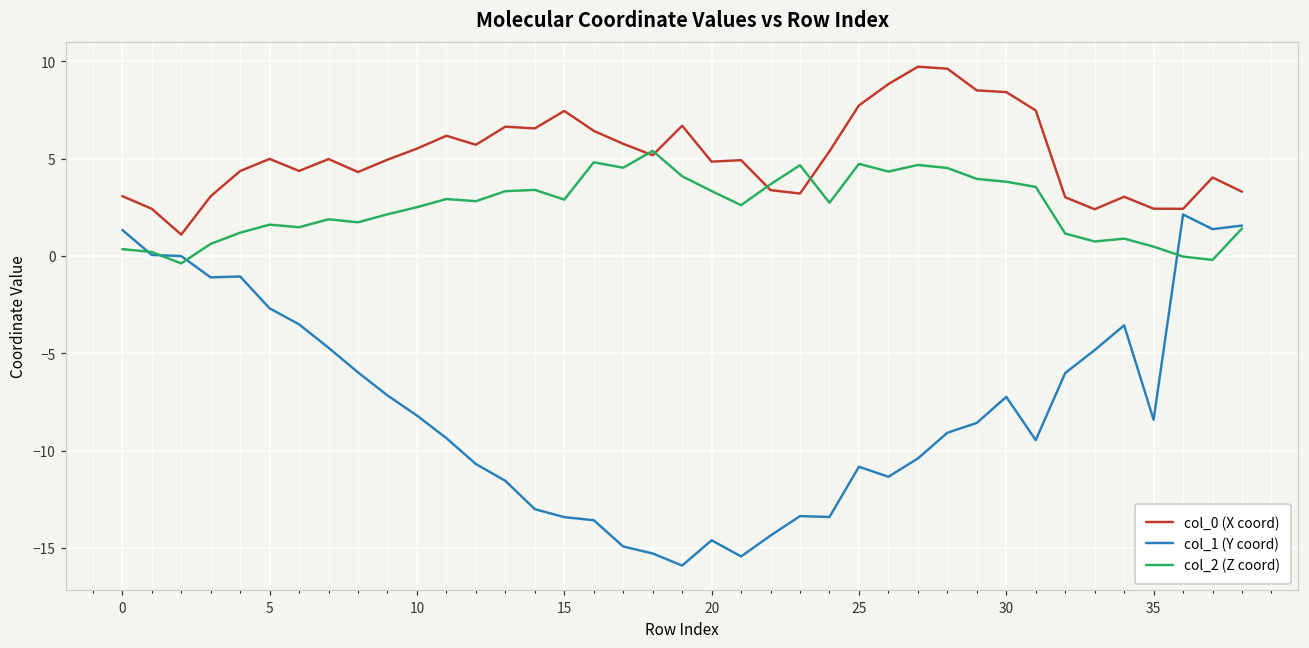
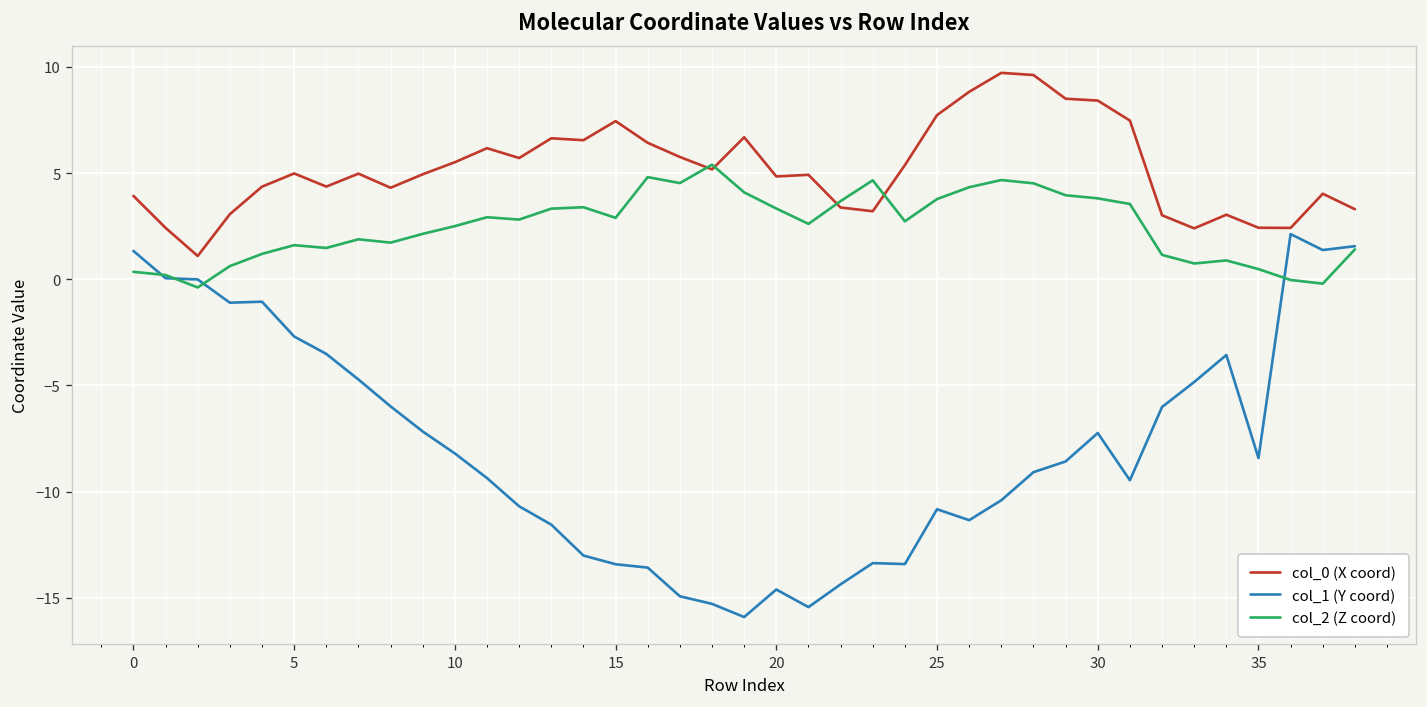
  {
    "col_0 (X coord)": {
-     "0": 3.1,
+     "0": 3.9,
      "5": 5.0,
      "10": 5.5,
      "15": 7.4,
      "20": 4.8,
      "25": 7.7,
      "30": 8.4,
      "35": 2.4
    },
    "col_1 (Y coord)": {
      "0": 1.3,
      "5": -2.7,
      "10": -8.2,
      "15": -13.4,
      "20": -14.6,
      "25": -10.8,
      "30": -7.2,
      "35": -8.4
    },
    "col_2 (Z coord)": {
      "0": 0.3,
      "5": 1.6,
      "10": 2.5,
      "15": 2.9,
      "20": 3.3,
-     "25": 4.7,
+     "25": 3.8,
      "30": 3.8,
      "35": 0.5
    }
  }
